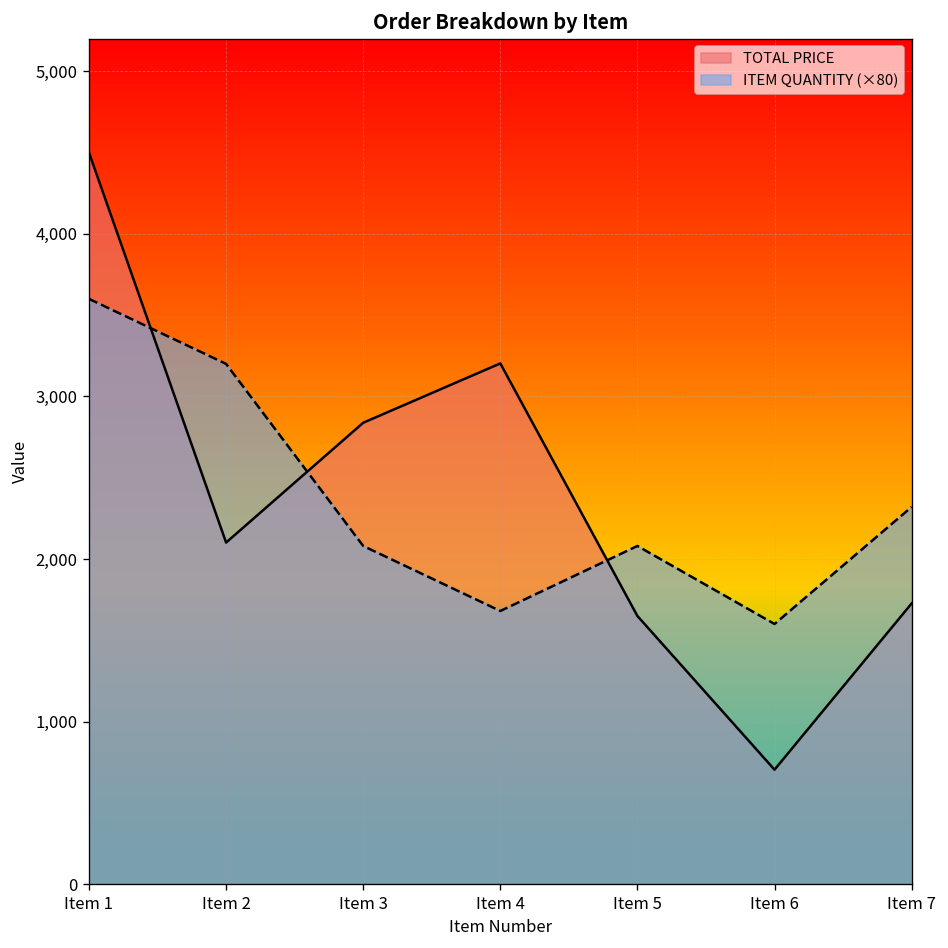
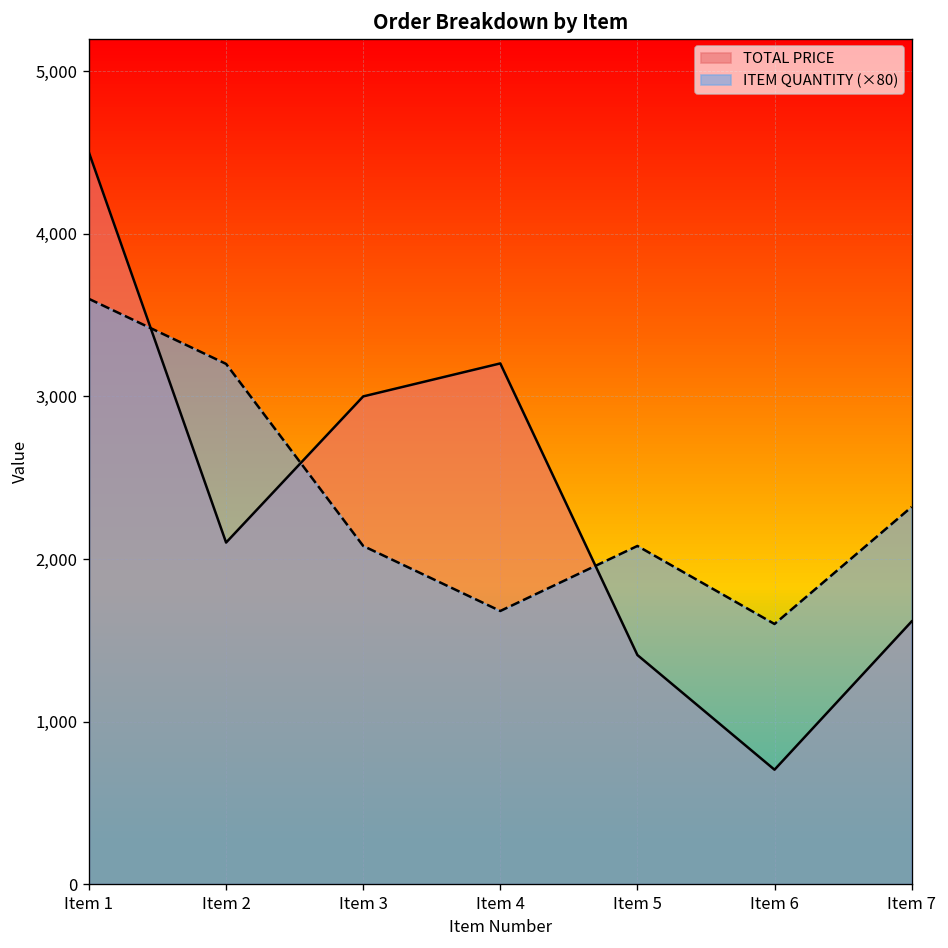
  {
    "TOTAL PRICE": {
      "Item 1": "4,500",
      "Item 2": "2,100",
-     "Item 3": "2,840",
+     "Item 3": "3,000",
      "Item 4": "3,200",
-     "Item 5": "1,650",
+     "Item 5": "1,410",
      "Item 6": "700",
-     "Item 7": "1,730"
+     "Item 7": "1,620"
    },
    "ITEM QUANTITY (×80)": {
      "Item 1": "3,600",
      "Item 2": "3,200",
      "Item 3": "2,080",
      "Item 4": "1,680",
      "Item 5": "2,080",
      "Item 6": "1,600",
      "Item 7": "2,320"
    }
  }
